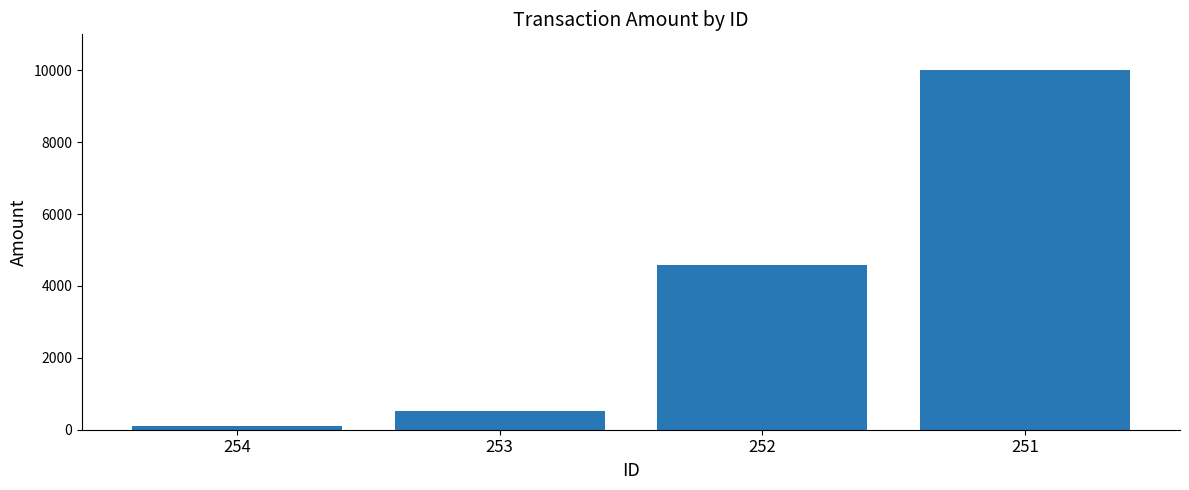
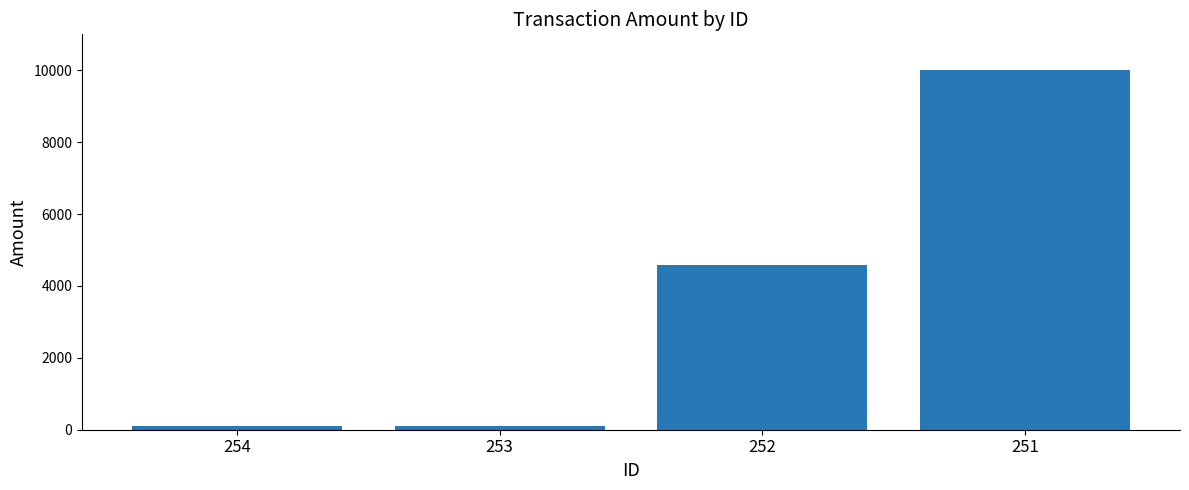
  {
    "254": 100,
-   "253": 500,
+   "253": 100,
    "252": 4600,
    "251": 10000
  }
